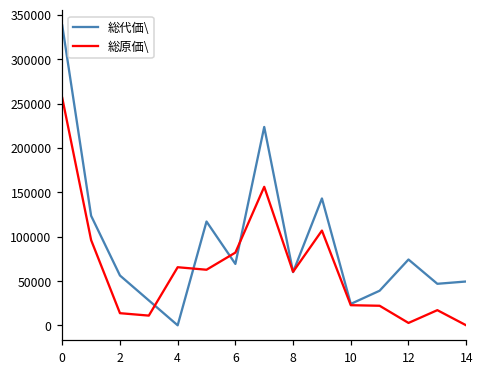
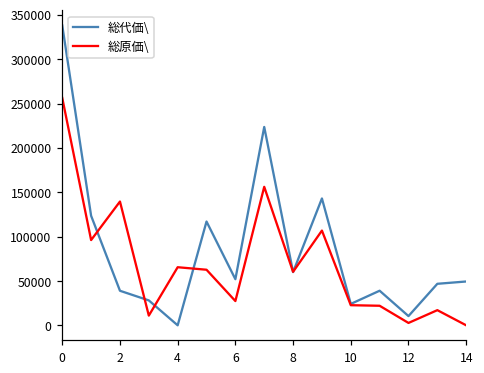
  {
    "総代価\\": {
      "0": 340000,
-     "2": 60000,
+     "2": 40000,
      "4": 0,
-     "6": 70000,
-     "12": 70000,
+     "6": 50000,
+     "12": 10000,
      "14": 50000
    },
    "総原価\\": {
      "0": 260000,
-     "2": 10000,
+     "2": 140000,
      "4": 70000,
-     "6": 80000,
+     "6": 30000,
      "12": 0,
      "14": 0
    }
  }
